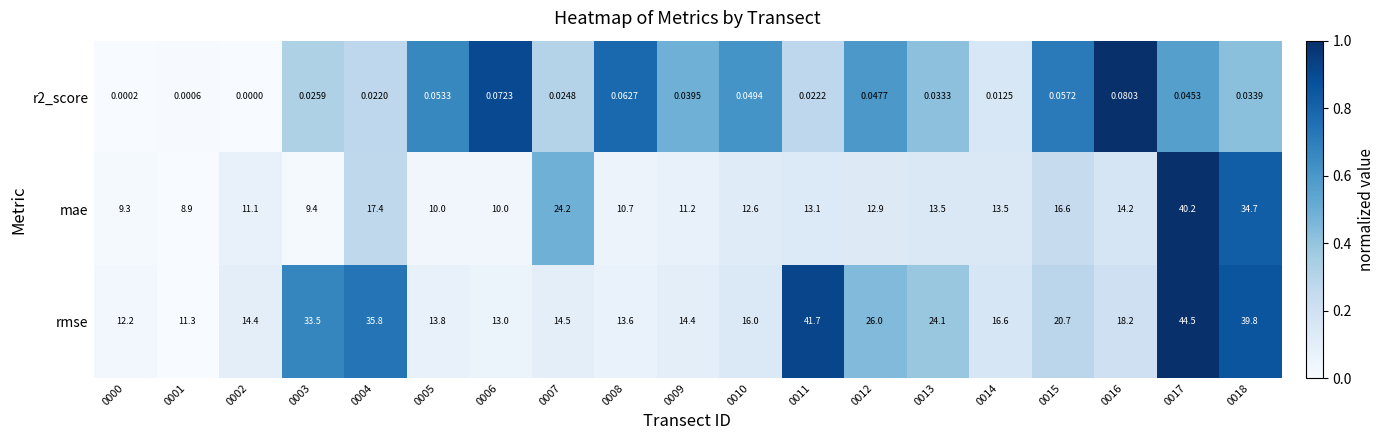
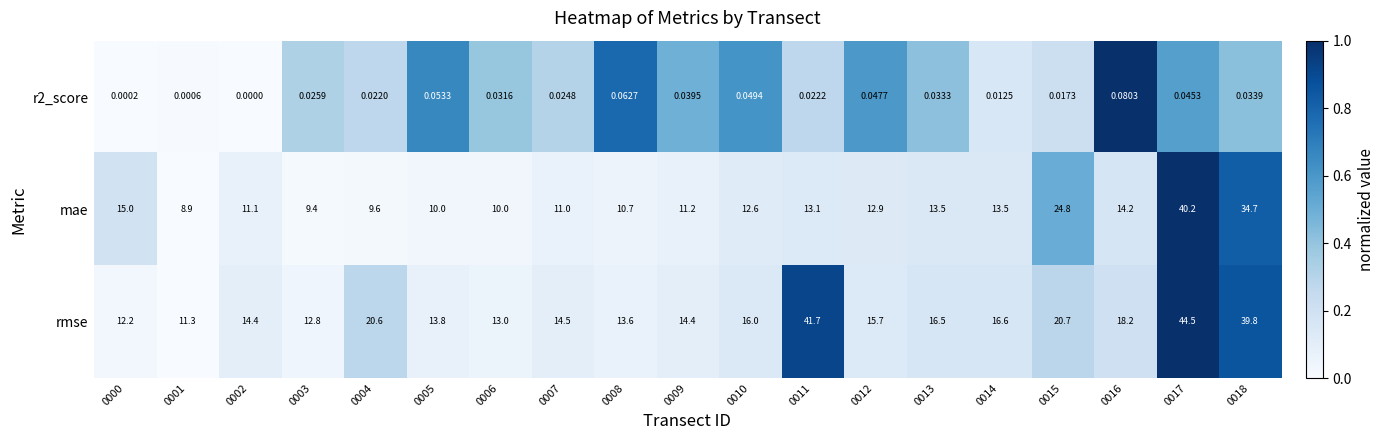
  {
    "r2_score": {
      "0000": 0.0002,
      "0001": 0.0006,
      "0002": 0.0000,
      "0003": 0.0259,
      "0004": 0.0220,
      "0005": 0.0533,
-     "0006": 0.0723,
+     "0006": 0.0316,
      "0007": 0.0248,
      "0008": 0.0627,
      "0009": 0.0395,
      "0010": 0.0494,
      "0011": 0.0222,
      "0012": 0.0477,
      "0013": 0.0333,
      "0014": 0.0125,
-     "0015": 0.0572,
+     "0015": 0.0173,
      "0016": 0.0803,
      "0017": 0.0453,
      "0018": 0.0339
    },
    "mae": {
-     "0000": 9.3,
+     "0000": 15.0,
      "0001": 8.9,
      "0002": 11.1,
      "0003": 9.4,
-     "0004": 17.4,
+     "0004": 9.6,
      "0005": 10.0,
      "0006": 10.0,
-     "0007": 24.2,
+     "0007": 11.0,
      "0008": 10.7,
      "0009": 11.2,
      "0010": 12.6,
      "0011": 13.1,
      "0012": 12.9,
      "0013": 13.5,
      "0014": 13.5,
-     "0015": 16.6,
+     "0015": 24.8,
      "0016": 14.2,
      "0017": 40.2,
      "0018": 34.7
    },
    "rmse": {
      "0000": 12.2,
      "0001": 11.3,
      "0002": 14.4,
-     "0003": 33.5,
-     "0004": 35.8,
+     "0003": 12.8,
+     "0004": 20.6,
      "0005": 13.8,
      "0006": 13.0,
      "0007": 14.5,
      "0008": 13.6,
      "0009": 14.4,
      "0010": 16.0,
      "0011": 41.7,
-     "0012": 26.0,
-     "0013": 24.1,
+     "0012": 15.7,
+     "0013": 16.5,
      "0014": 16.6,
      "0015": 20.7,
      "0016": 18.2,
      "0017": 44.5,
      "0018": 39.8
    }
  }
